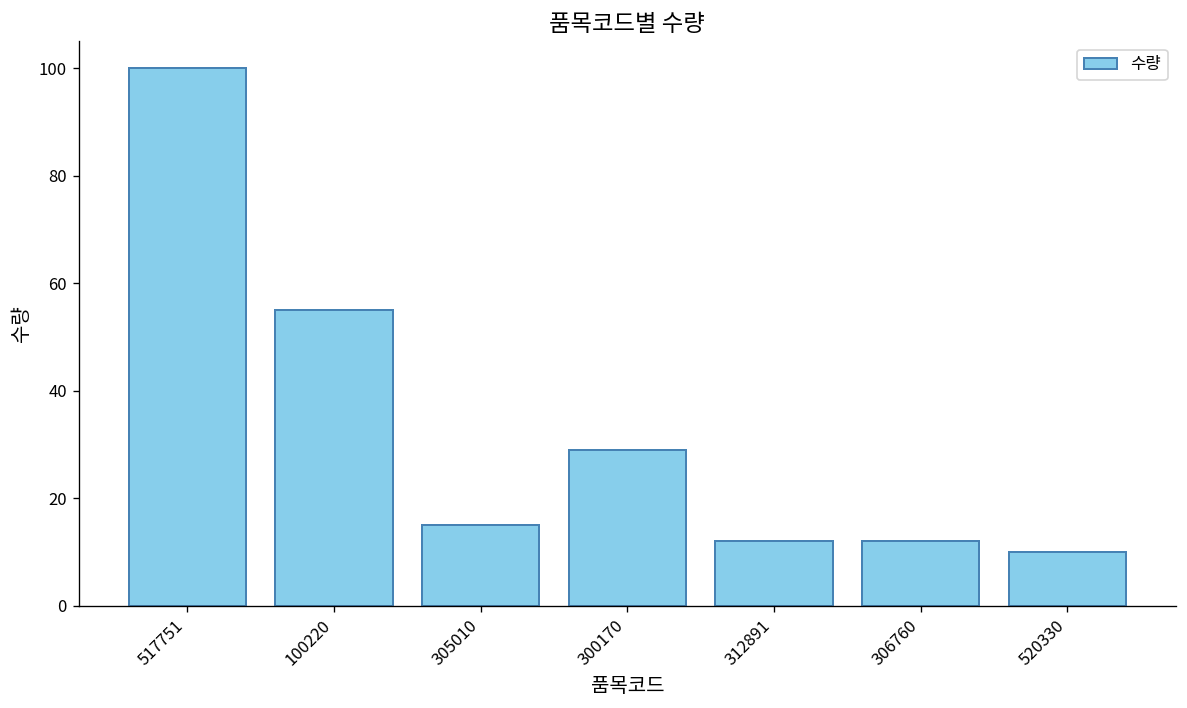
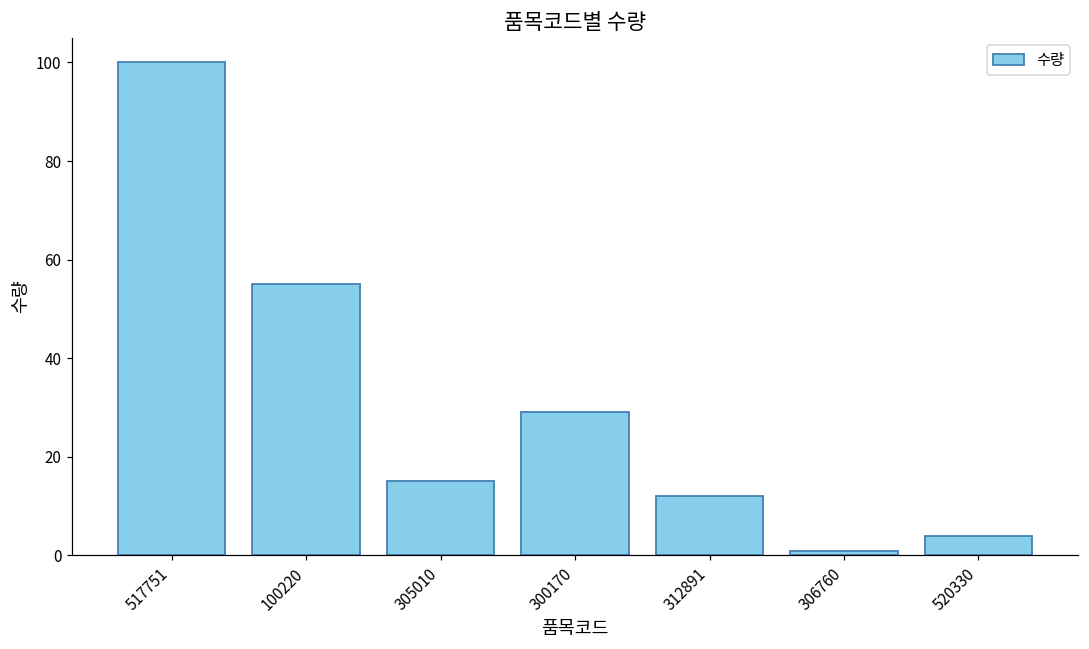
  {
    "517751": 100,
    "100220": 55,
    "305010": 15,
    "300170": 29,
    "312891": 12,
-   "306760": 12,
-   "520330": 10
+   "306760": 1,
+   "520330": 4
  }
